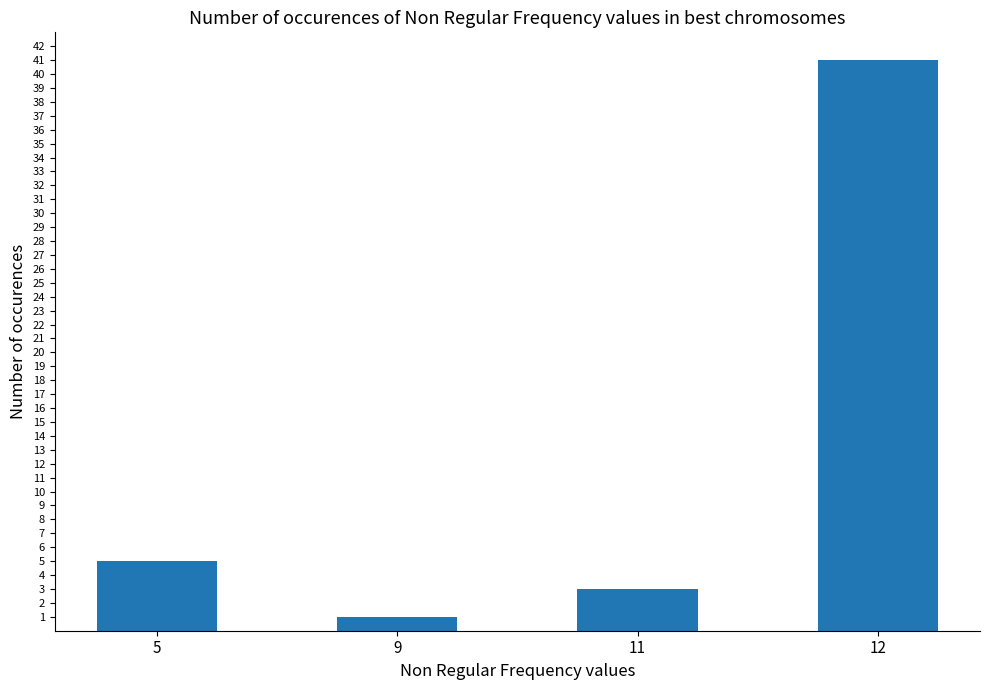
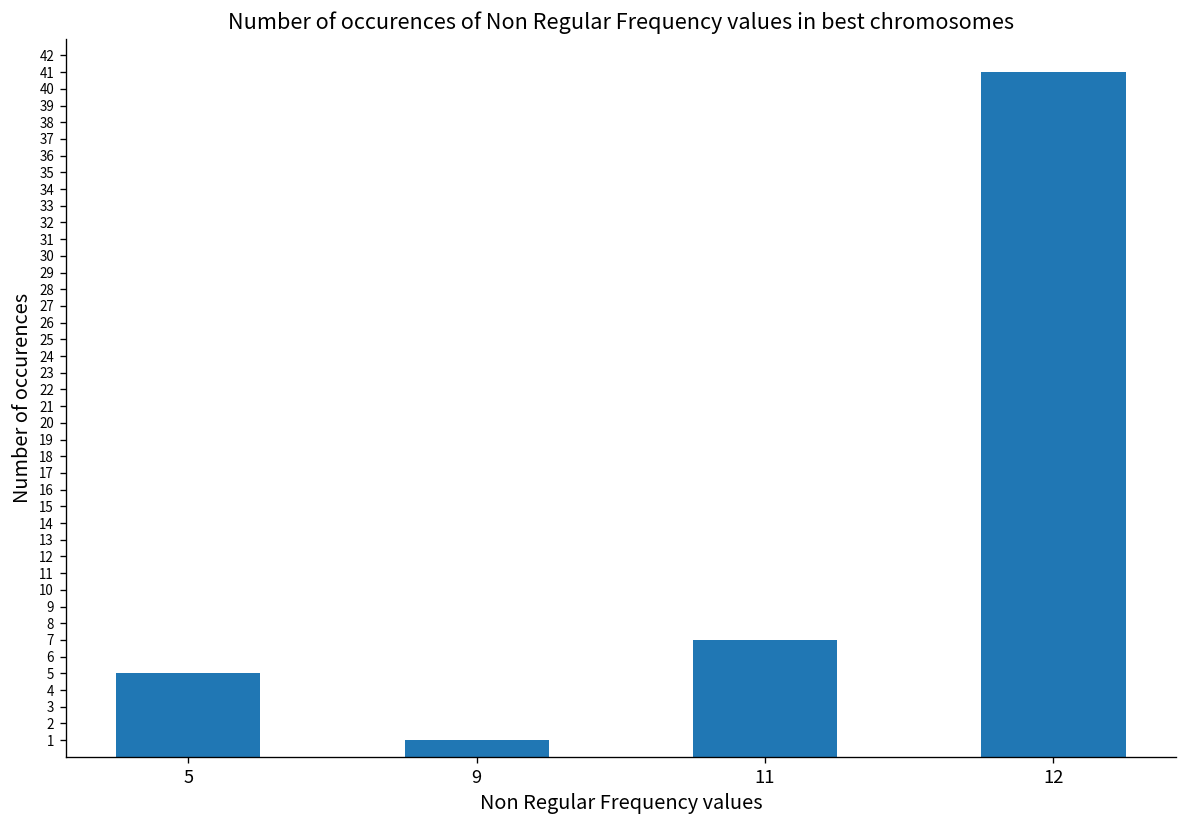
  {
    "5": 5,
    "9": 1,
-   "11": 3,
+   "11": 7,
    "12": 41
  }
